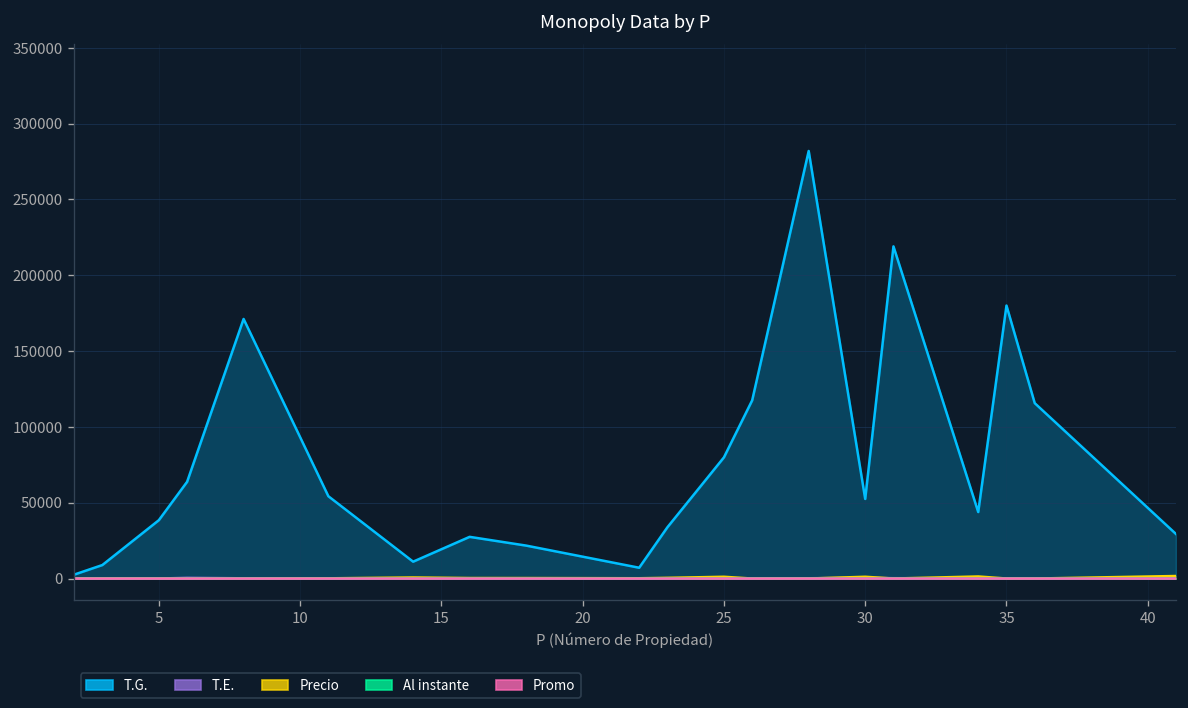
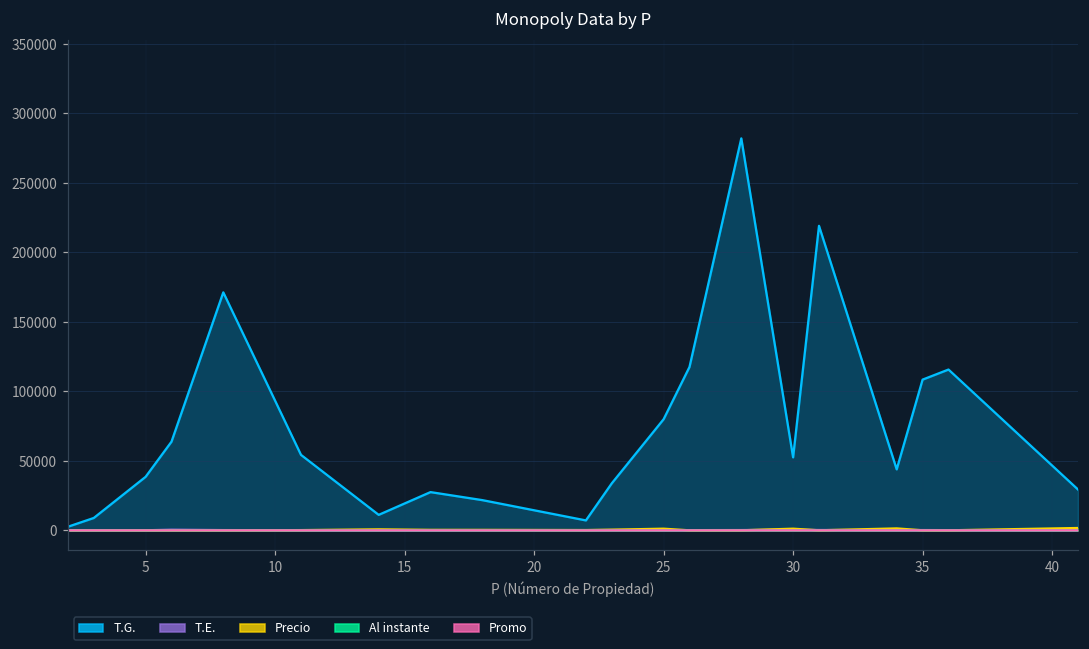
  {
    "T.G.": {
      "5": 39000,
      "25": 80000,
      "30": 53000,
-     "35": 180000
+     "35": 108000
    }
  }
